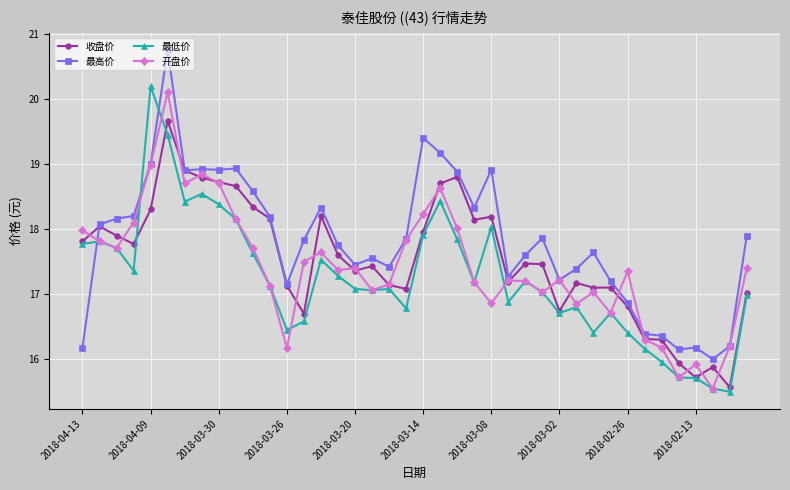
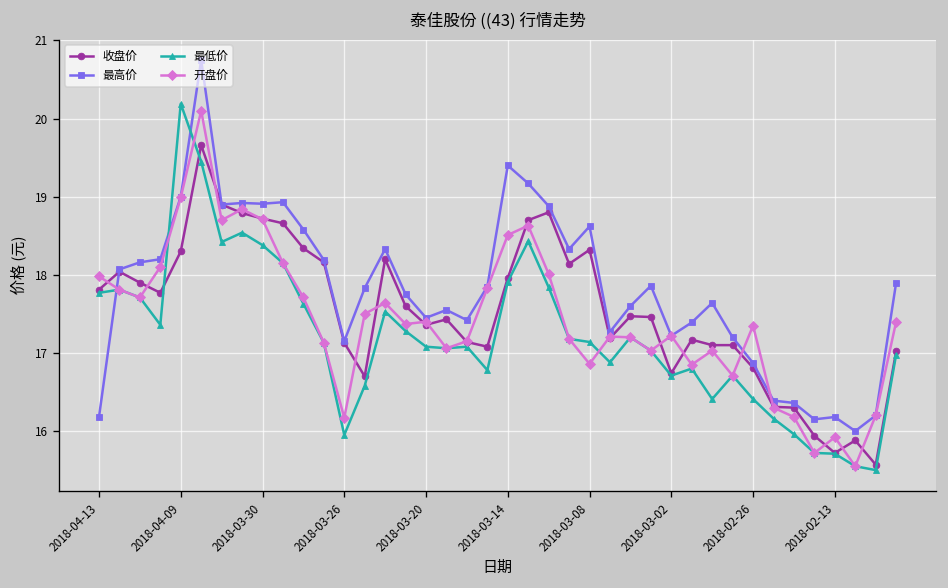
  {
    "收盘价": {
      "2018-04-13": 17.8,
      "2018-04-09": 18.3,
      "2018-03-20": 17.4,
      "2018-03-14": 18.0,
-     "2018-03-08": 18.2,
+     "2018-03-08": 18.3,
      "2018-02-26": 16.8
    },
    "最高价": {
      "2018-04-13": 16.2,
      "2018-03-30": 18.9,
      "2018-03-20": 17.5,
      "2018-03-14": 19.4,
-     "2018-03-08": 18.9,
+     "2018-03-08": 18.6,
      "2018-02-26": 16.9,
      "2018-02-13": 16.2
    },
    "最低价": {
      "2018-04-13": 17.8,
      "2018-04-09": 20.2,
      "2018-03-30": 18.4,
-     "2018-03-26": 16.5,
+     "2018-03-26": 16.0,
      "2018-03-20": 17.1,
      "2018-03-14": 17.9,
-     "2018-03-08": 18.0,
+     "2018-03-08": 17.1,
      "2018-02-26": 16.4
    },
    "开盘价": {
      "2018-04-13": 18.0,
      "2018-03-26": 16.2,
      "2018-03-20": 17.4,
-     "2018-03-14": 18.2,
+     "2018-03-14": 18.5,
      "2018-03-08": 16.9,
      "2018-02-26": 17.4,
      "2018-02-13": 15.9
    }
  }
